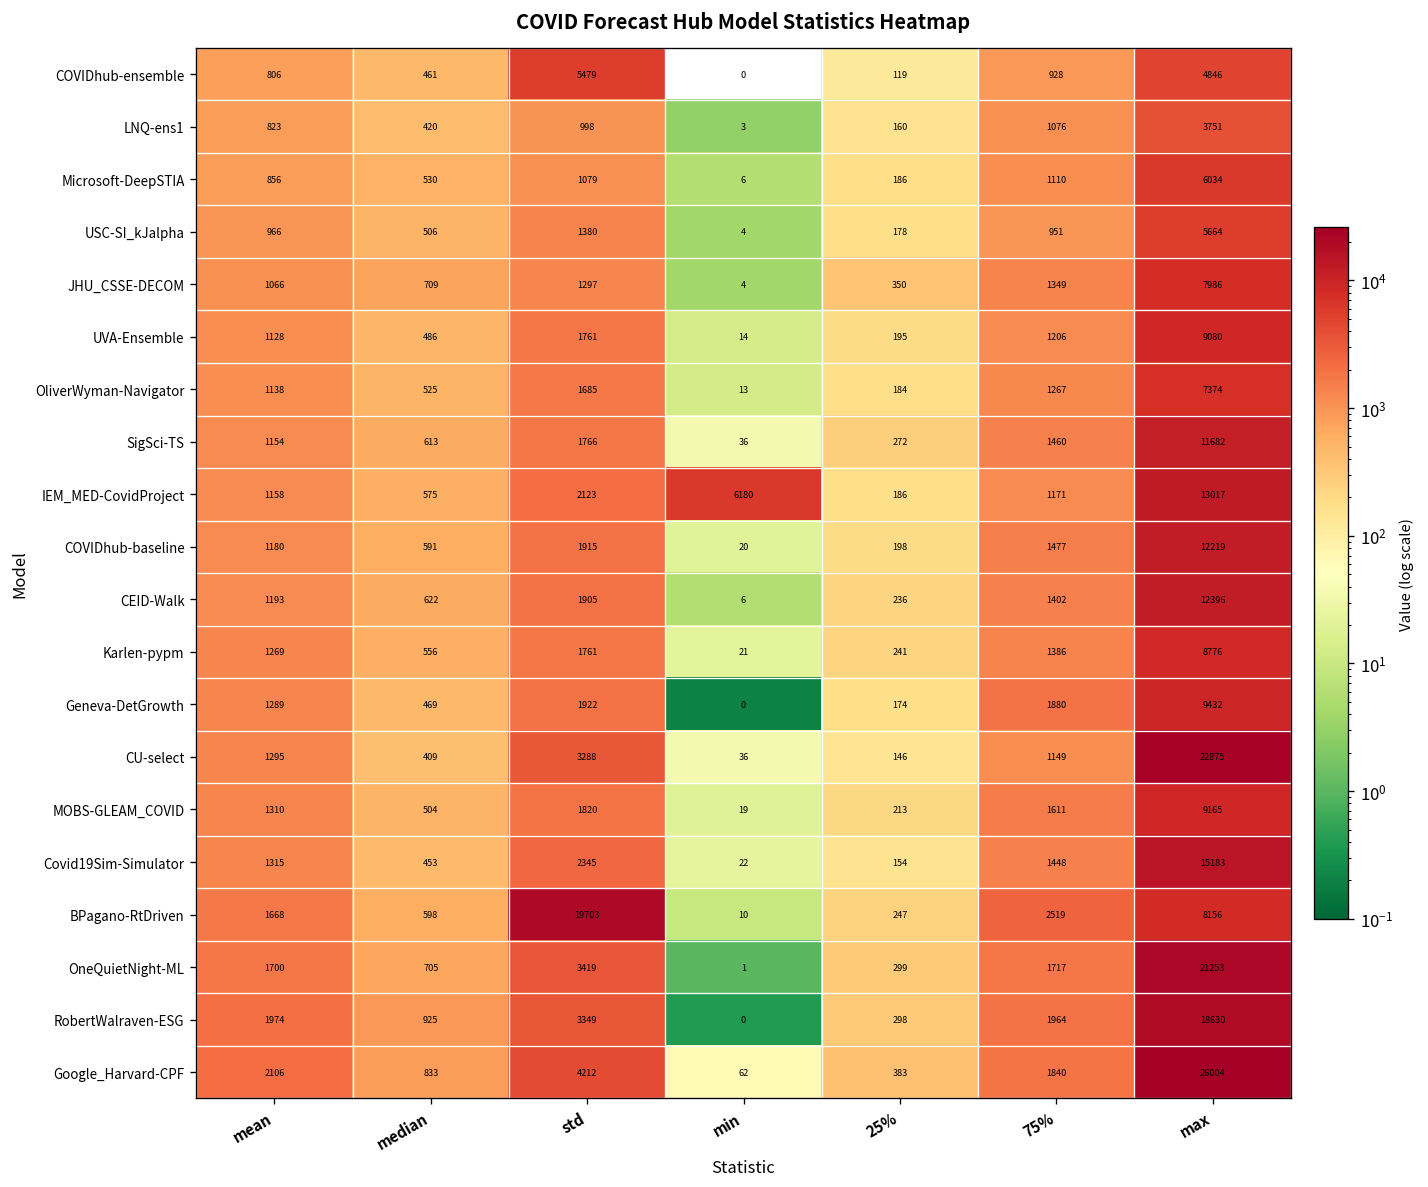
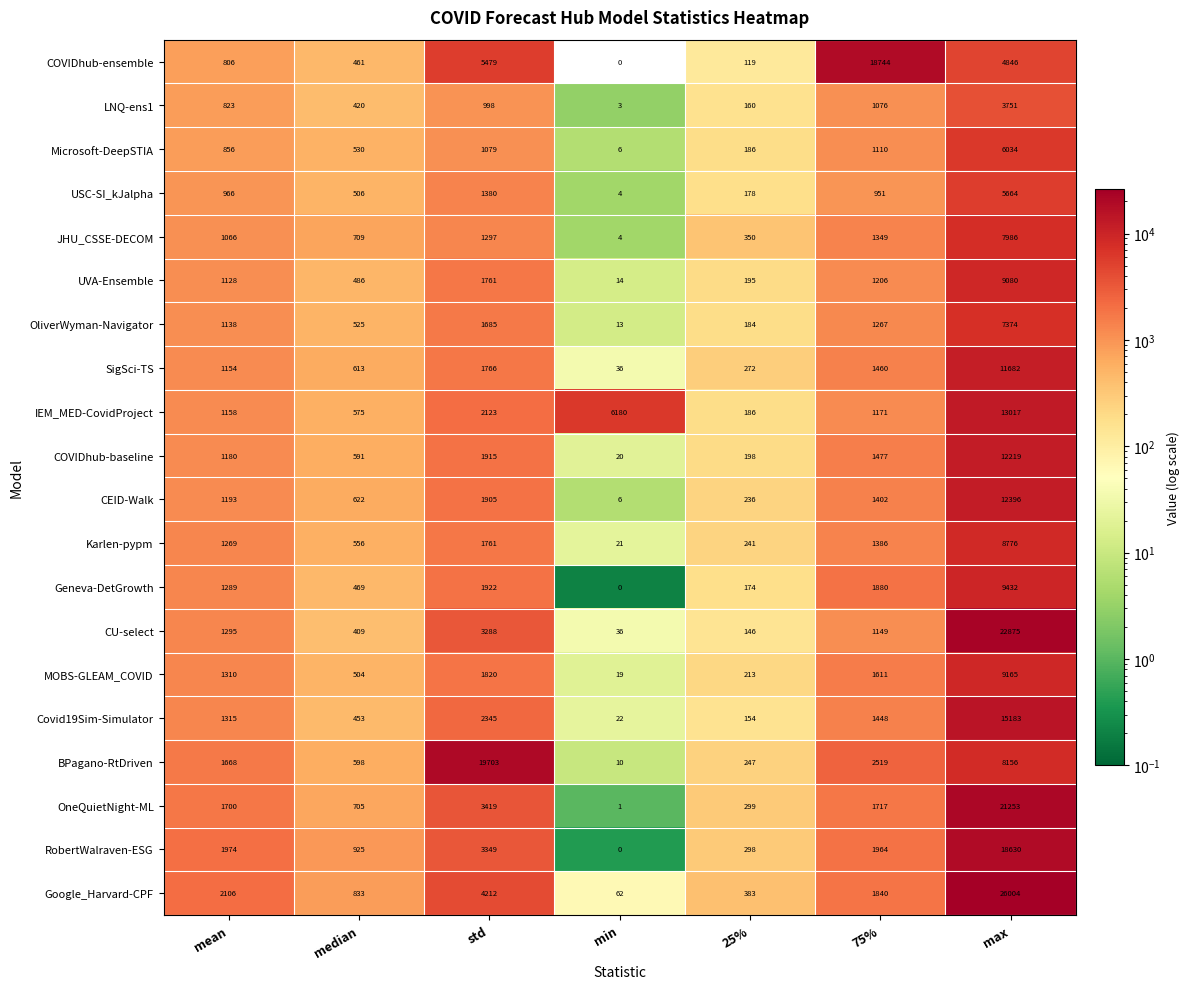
  {
    "COVIDhub-ensemble": {
      "mean": 806,
      "median": 461,
      "std": 5479,
      "min": 0,
      "25%": 119,
-     "75%": 928,
+     "75%": 18744,
      "max": 4846
    },
    "LNQ-ens1": {
      "mean": 823,
      "median": 420,
      "std": 998,
      "min": 3,
      "25%": 160,
      "75%": 1076,
      "max": 3751
    },
    "Microsoft-DeepSTIA": {
      "mean": 856,
      "median": 530,
      "std": 1079,
      "min": 6,
      "25%": 186,
      "75%": 1110,
      "max": 6034
    },
    "USC-SI_kJalpha": {
      "mean": 966,
      "median": 506,
      "std": 1380,
      "min": 4,
      "25%": 178,
      "75%": 951,
      "max": 5664
    },
    "JHU_CSSE-DECOM": {
      "mean": 1066,
      "median": 709,
      "std": 1297,
      "min": 4,
      "25%": 350,
      "75%": 1349,
      "max": 7986
    },
    "UVA-Ensemble": {
      "mean": 1128,
      "median": 486,
      "std": 1761,
      "min": 14,
      "25%": 195,
      "75%": 1206,
      "max": 9080
    },
    "OliverWyman-Navigator": {
      "mean": 1138,
      "median": 525,
      "std": 1685,
      "min": 13,
      "25%": 184,
      "75%": 1267,
      "max": 7374
    },
    "SigSci-TS": {
      "mean": 1154,
      "median": 613,
      "std": 1766,
      "min": 36,
      "25%": 272,
      "75%": 1460,
      "max": 11682
    },
    "IEM_MED-CovidProject": {
      "mean": 1158,
      "median": 575,
      "std": 2123,
      "min": 6180,
      "25%": 186,
      "75%": 1171,
      "max": 13017
    },
    "COVIDhub-baseline": {
      "mean": 1180,
      "median": 591,
      "std": 1915,
      "min": 20,
      "25%": 198,
      "75%": 1477,
      "max": 12219
    },
    "CEID-Walk": {
      "mean": 1193,
      "median": 622,
      "std": 1905,
      "min": 6,
      "25%": 236,
      "75%": 1402,
      "max": 12396
    },
    "Karlen-pypm": {
      "mean": 1269,
      "median": 556,
      "std": 1761,
      "min": 21,
      "25%": 241,
      "75%": 1386,
      "max": 8776
    },
    "Geneva-DetGrowth": {
      "mean": 1289,
      "median": 469,
      "std": 1922,
      "min": 0,
      "25%": 174,
      "75%": 1880,
      "max": 9432
    },
    "CU-select": {
      "mean": 1295,
      "median": 409,
      "std": 3288,
      "min": 36,
      "25%": 146,
      "75%": 1149,
      "max": 22875
    },
    "MOBS-GLEAM_COVID": {
      "mean": 1310,
      "median": 504,
      "std": 1820,
      "min": 19,
      "25%": 213,
      "75%": 1611,
      "max": 9165
    },
    "Covid19Sim-Simulator": {
      "mean": 1315,
      "median": 453,
      "std": 2345,
      "min": 22,
      "25%": 154,
      "75%": 1448,
      "max": 15183
    },
    "BPagano-RtDriven": {
      "mean": 1668,
      "median": 598,
      "std": 19703,
      "min": 10,
      "25%": 247,
      "75%": 2519,
      "max": 8156
    },
    "OneQuietNight-ML": {
      "mean": 1700,
      "median": 705,
      "std": 3419,
      "min": 1,
      "25%": 299,
      "75%": 1717,
      "max": 21253
    },
    "RobertWalraven-ESG": {
      "mean": 1974,
      "median": 925,
      "std": 3349,
      "min": 0,
      "25%": 298,
      "75%": 1964,
      "max": 18630
    },
    "Google_Harvard-CPF": {
      "mean": 2106,
      "median": 833,
      "std": 4212,
      "min": 62,
      "25%": 383,
      "75%": 1840,
      "max": 26004
    }
  }
